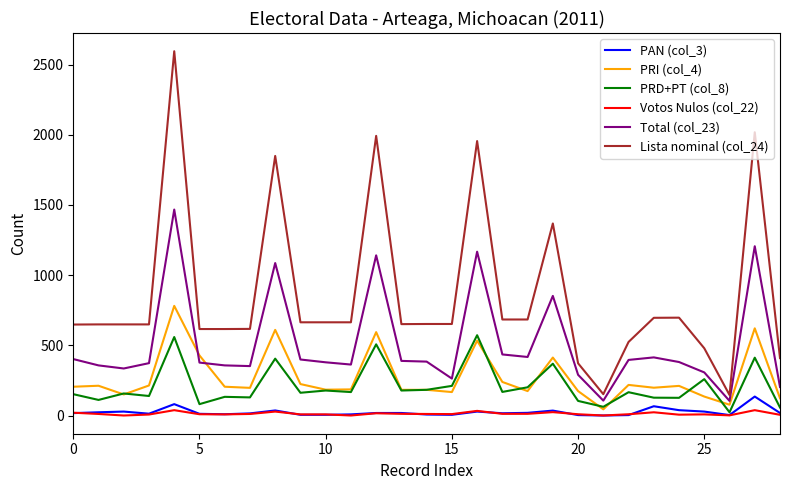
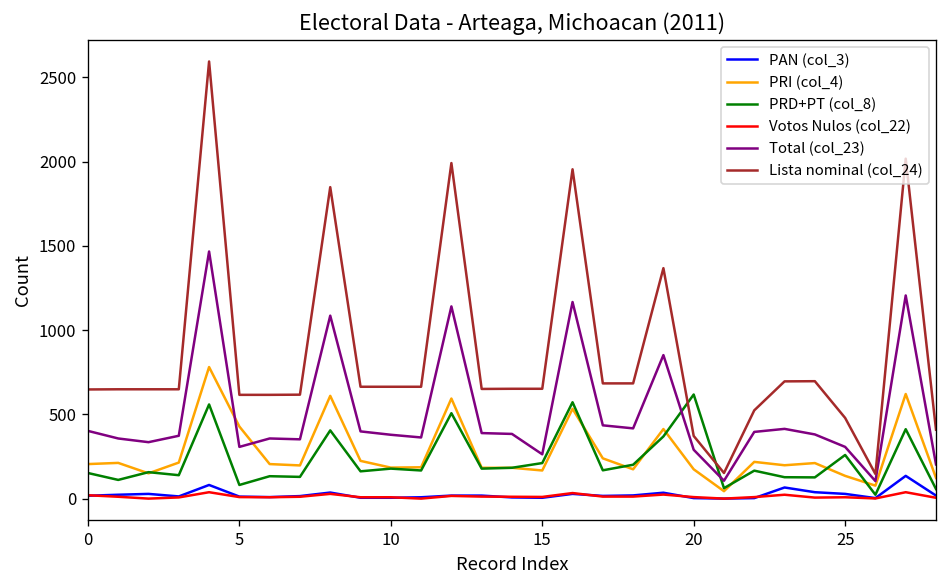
  {
    "PAN (col_3)": {
      "25": 30
    },
    "PRI (col_4)": {
      "0": 210,
      "5": 430,
      "15": 170,
      "20": 170,
      "25": 140
    },
    "PRD+PT (col_8)": {
      "0": 150,
      "5": 80,
      "15": 210,
-     "20": 100,
+     "20": 620,
      "25": 260
    },
    "Votos Nulos (col_22)": {
      "25": 10
    },
    "Total (col_23)": {
      "0": 400,
-     "5": 380,
+     "5": 310,
      "10": 380,
      "15": 260,
      "20": 290,
      "25": 310
    },
    "Lista nominal (col_24)": {
      "0": 650,
      "5": 620,
      "10": 660,
      "15": 650,
      "20": 370,
      "25": 480
    }
  }
